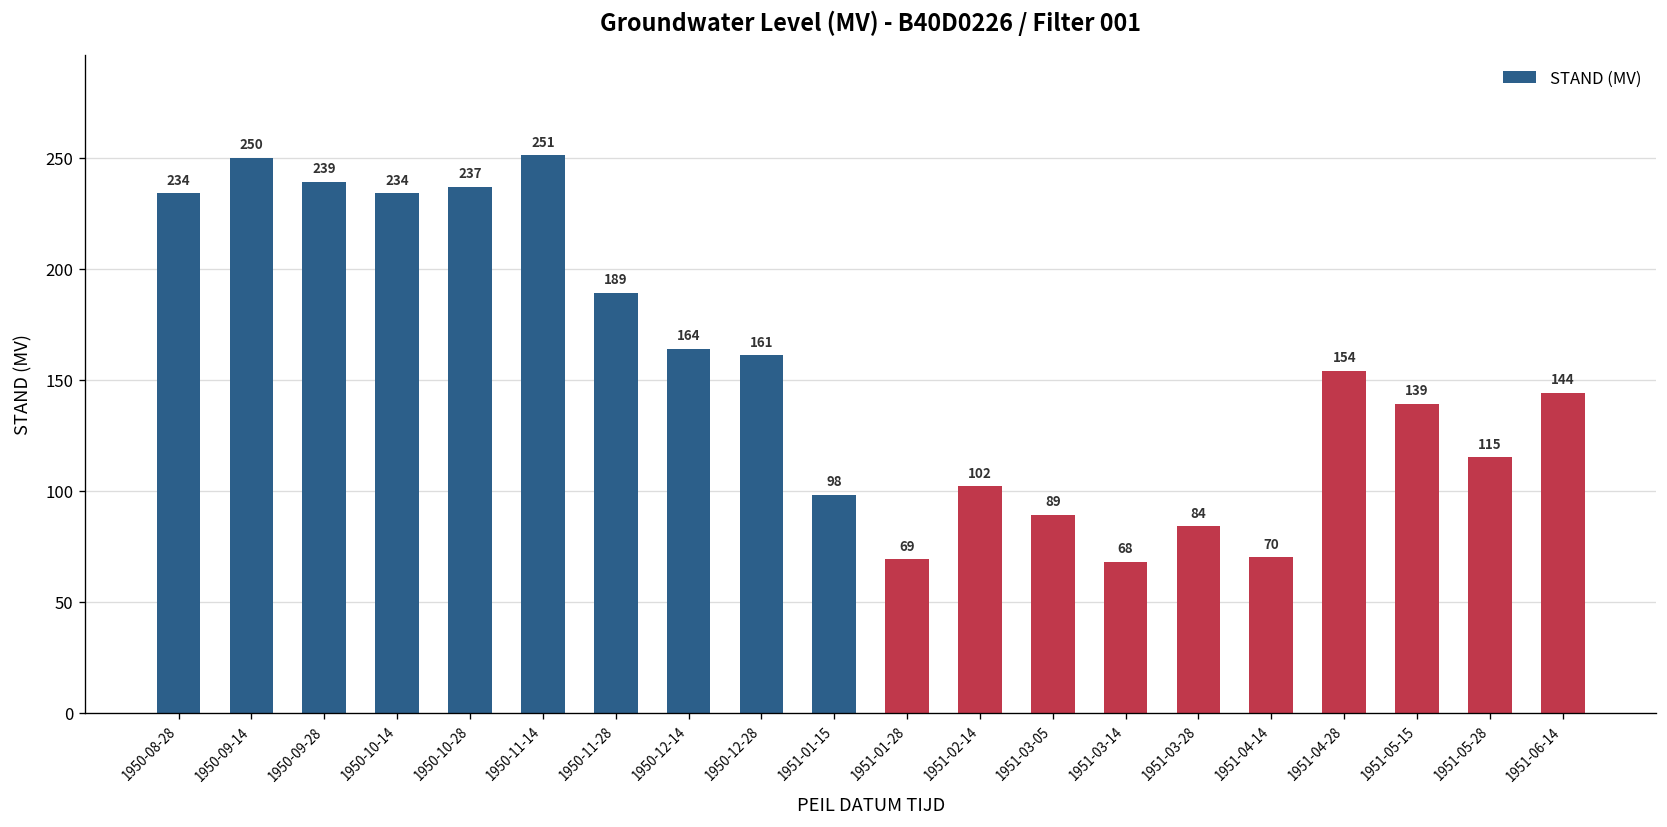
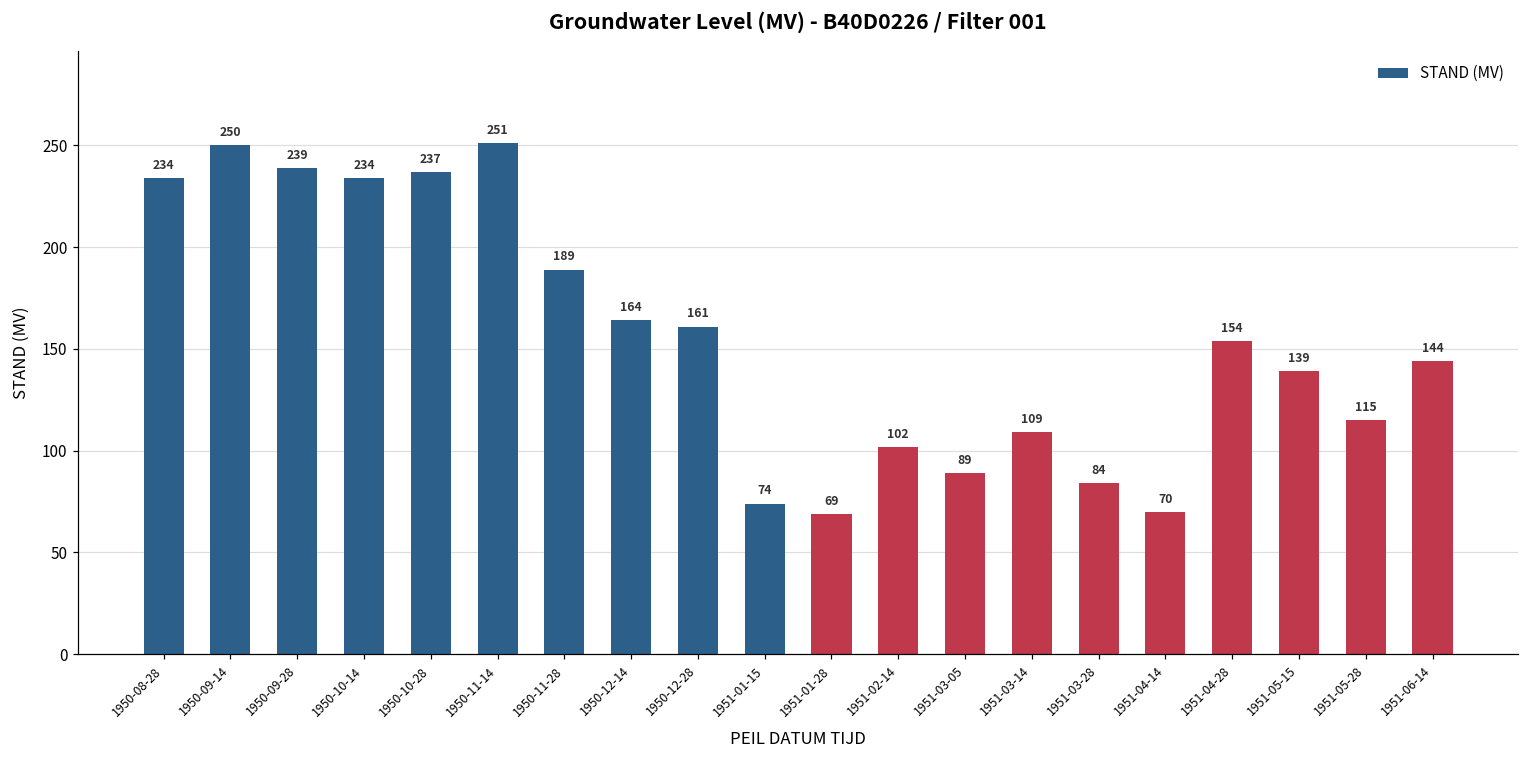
  {
    "1950-08-28": 234,
    "1950-09-14": 250,
    "1950-09-28": 239,
    "1950-10-14": 234,
    "1950-10-28": 237,
    "1950-11-14": 251,
    "1950-11-28": 189,
    "1950-12-14": 164,
    "1950-12-28": 161,
-   "1951-01-15": 98,
+   "1951-01-15": 74,
    "1951-01-28": 69,
    "1951-02-14": 102,
    "1951-03-05": 89,
-   "1951-03-14": 68,
+   "1951-03-14": 109,
    "1951-03-28": 84,
    "1951-04-14": 70,
    "1951-04-28": 154,
    "1951-05-15": 139,
    "1951-05-28": 115,
    "1951-06-14": 144
  }
